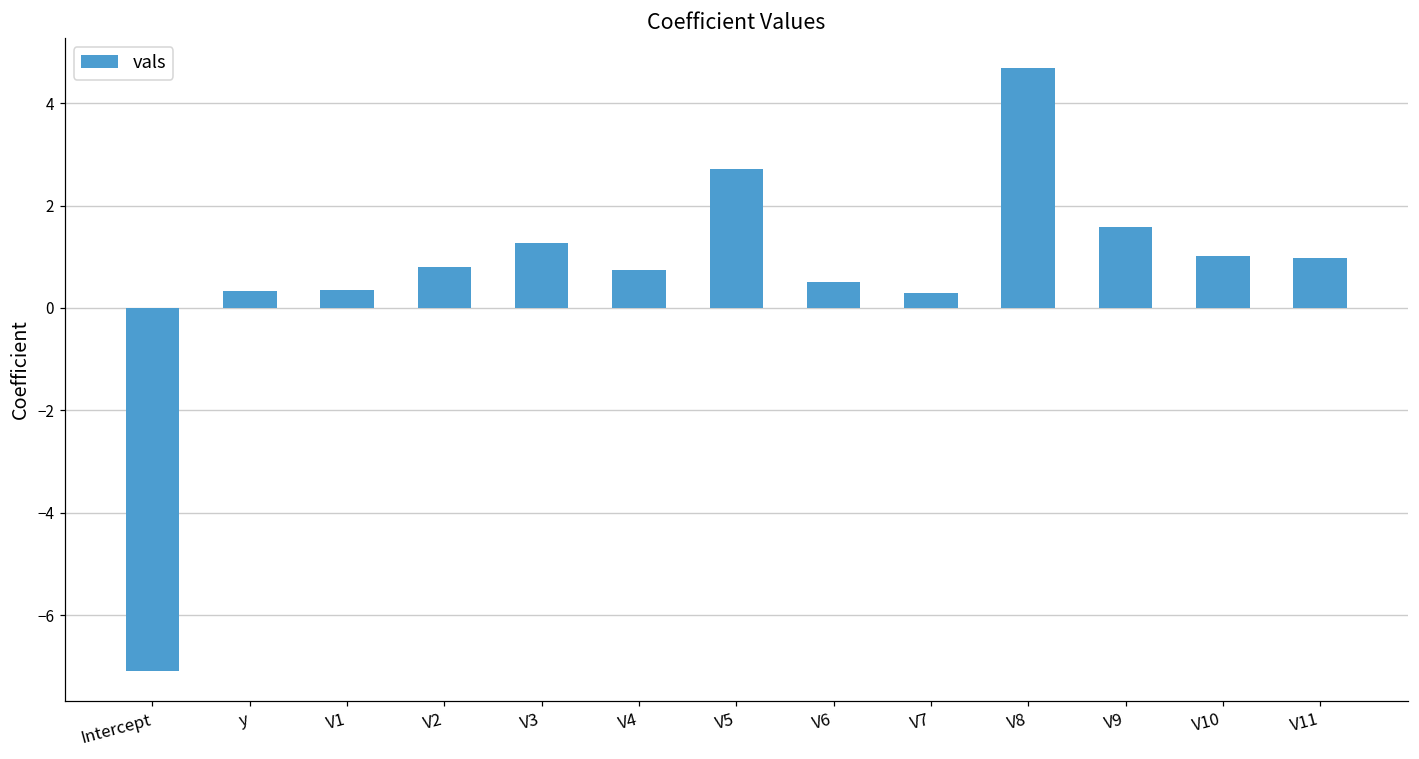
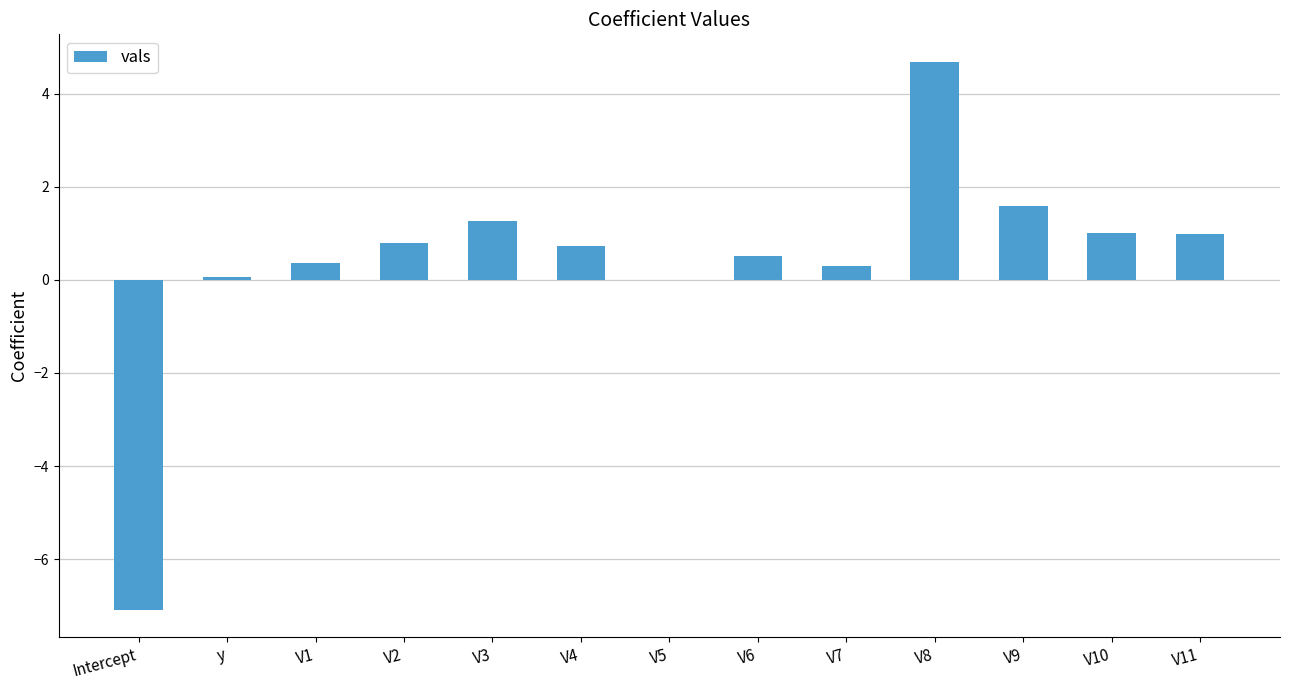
  {
    "Intercept": -7.1,
-   "y": 0.3,
+   "y": 0.1,
    "V1": 0.4,
    "V2": 0.8,
    "V3": 1.3,
    "V4": 0.7,
-   "V5": 2.7,
+   "V5": 0.0,
    "V6": 0.5,
    "V7": 0.3,
    "V8": 4.7,
    "V9": 1.6,
    "V10": 1.0,
    "V11": 1.0
  }
